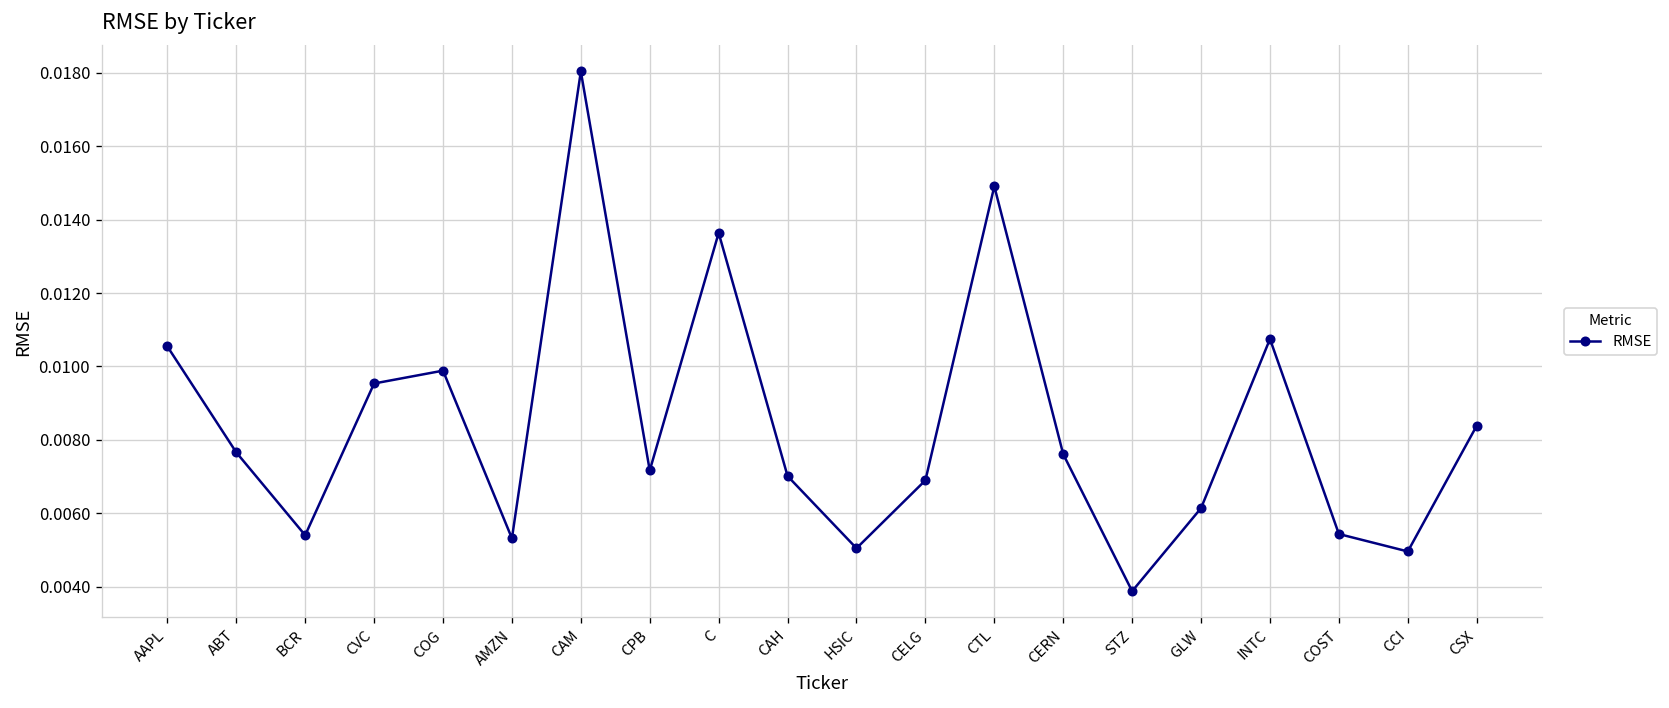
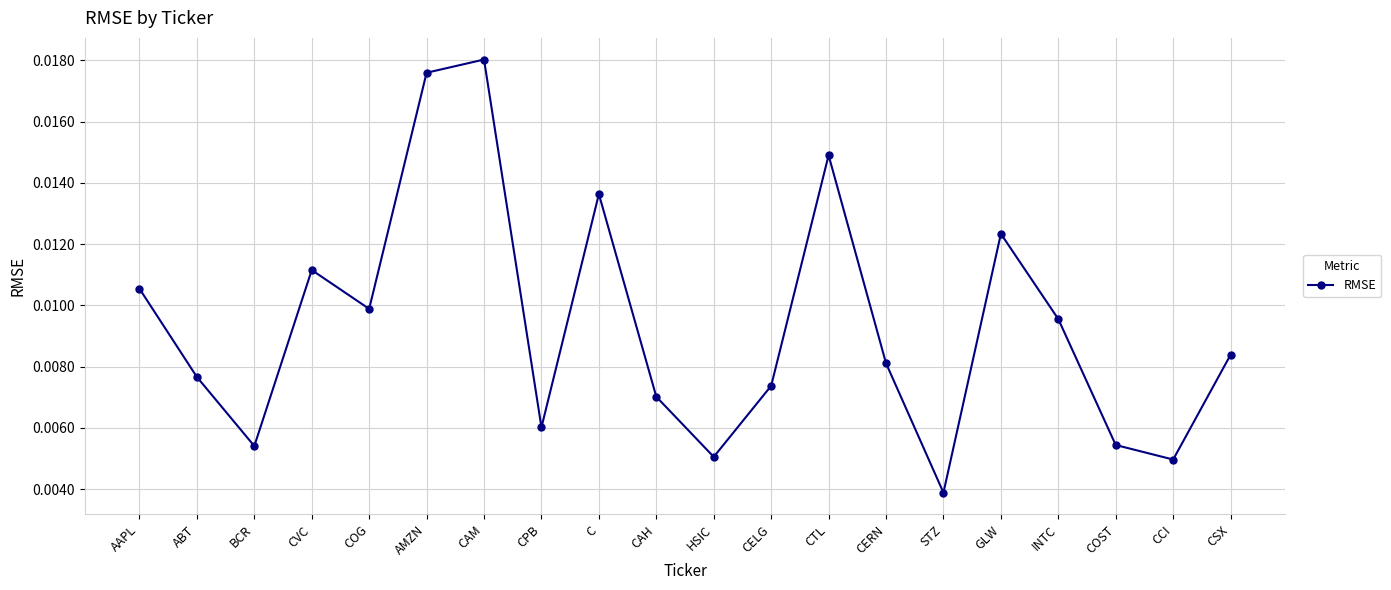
  {
    "AAPL": 0.0105,
    "ABT": 0.0077,
    "BCR": 0.0054,
-   "CVC": 0.0095,
+   "CVC": 0.0112,
    "COG": 0.0099,
-   "AMZN": 0.0053,
+   "AMZN": 0.0176,
    "CAM": 0.0180,
-   "CPB": 0.0072,
+   "CPB": 0.0060,
    "C": 0.0136,
    "CAH": 0.0070,
    "HSIC": 0.0051,
-   "CELG": 0.0069,
+   "CELG": 0.0074,
    "CTL": 0.0149,
-   "CERN": 0.0076,
+   "CERN": 0.0081,
    "STZ": 0.0039,
-   "GLW": 0.0061,
-   "INTC": 0.0107,
+   "GLW": 0.0123,
+   "INTC": 0.0096,
    "COST": 0.0054,
    "CCI": 0.0050,
    "CSX": 0.0084
  }
